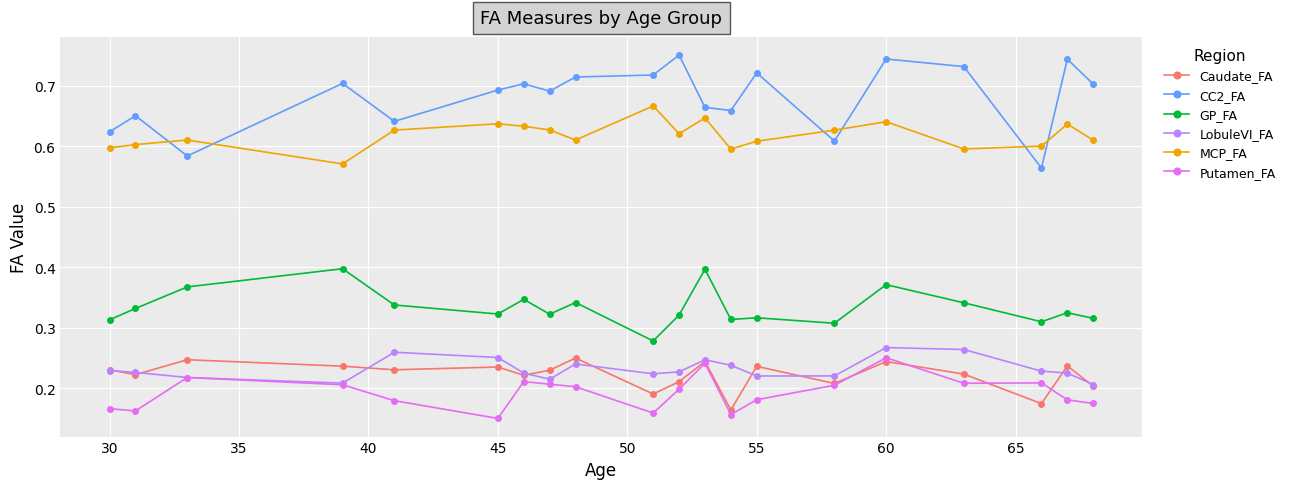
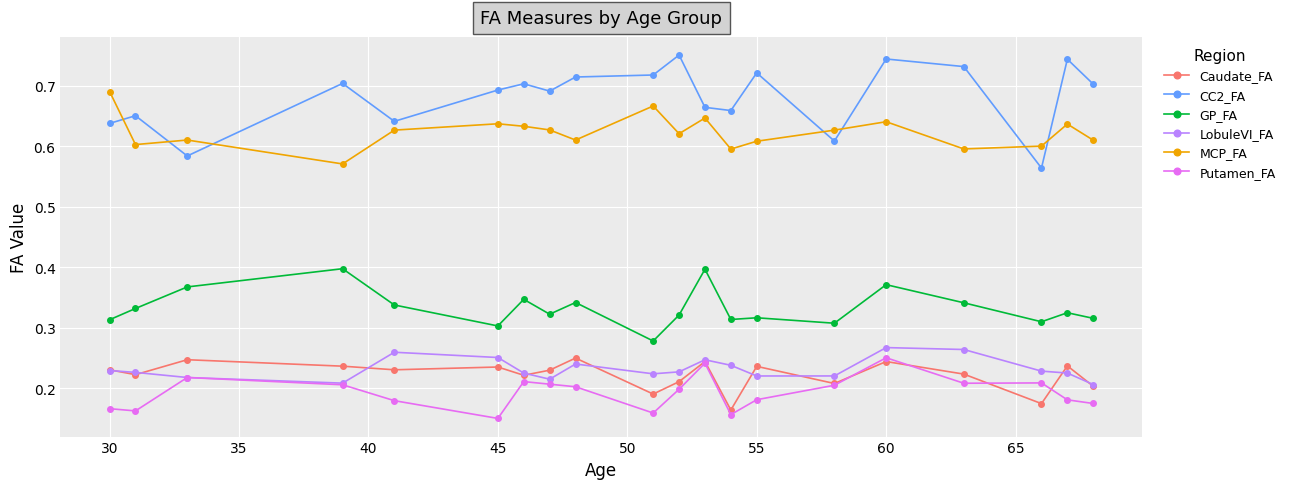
  {
    "Caudate_FA": {
      "45": 0.23,
      "55": 0.24,
      "60": 0.24
    },
    "CC2_FA": {
-     "30": 0.62,
+     "30": 0.64,
      "45": 0.69,
      "55": 0.72,
      "60": 0.74
    },
    "GP_FA": {
      "30": 0.31,
-     "45": 0.32,
+     "45": 0.30,
      "55": 0.32,
      "60": 0.37
    },
    "MCP_FA": {
-     "30": 0.60,
+     "30": 0.69,
      "45": 0.64,
      "55": 0.61,
      "60": 0.64
    }
  }
